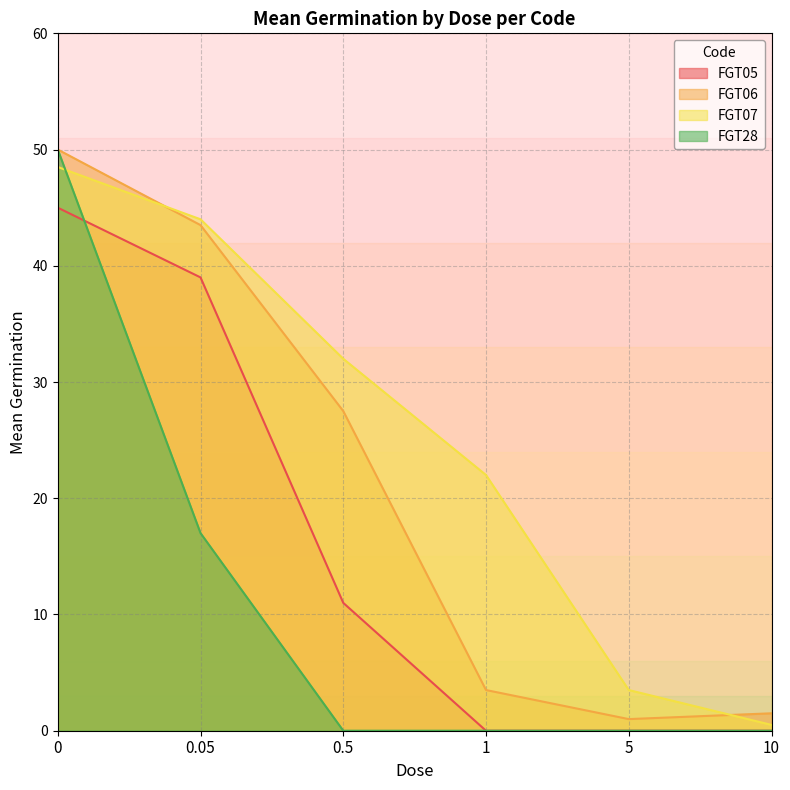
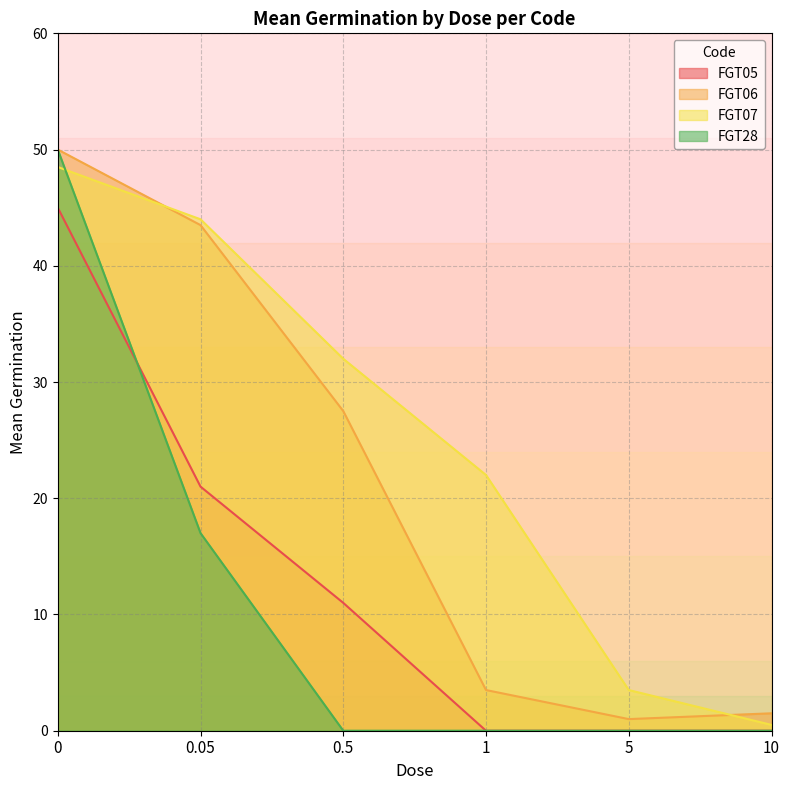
  {
    "FGT05": {
      "0": 45,
-     "0.05": 39,
+     "0.05": 21,
      "0.5": 11
    },
    "FGT28": {
      "0.05": 17,
      "0.5": 0
    }
  }
